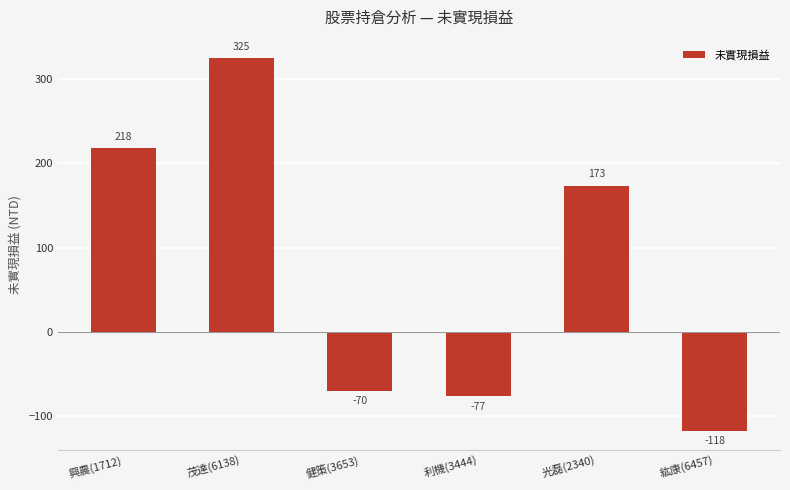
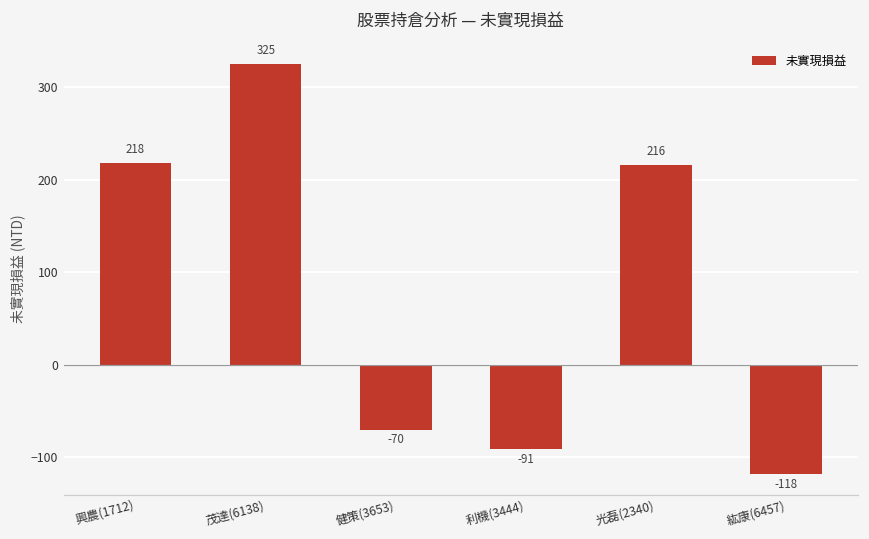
  {
    "興農(1712)": 218,
    "茂達(6138)": 325,
    "健策(3653)": -70,
-   "利機(3444)": -77,
-   "光磊(2340)": 173,
+   "利機(3444)": -91,
+   "光磊(2340)": 216,
    "紘康(6457)": -118
  }
